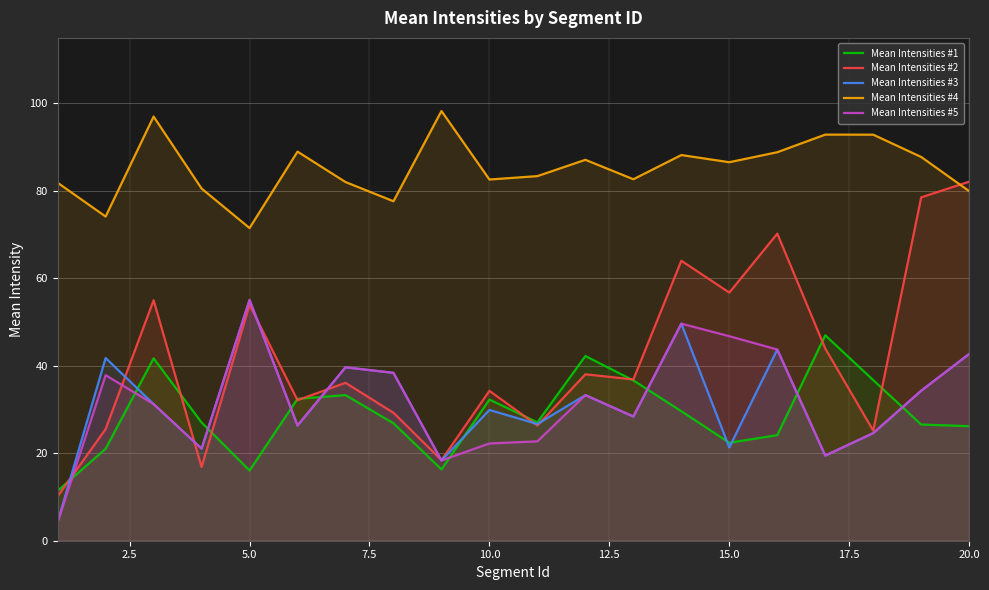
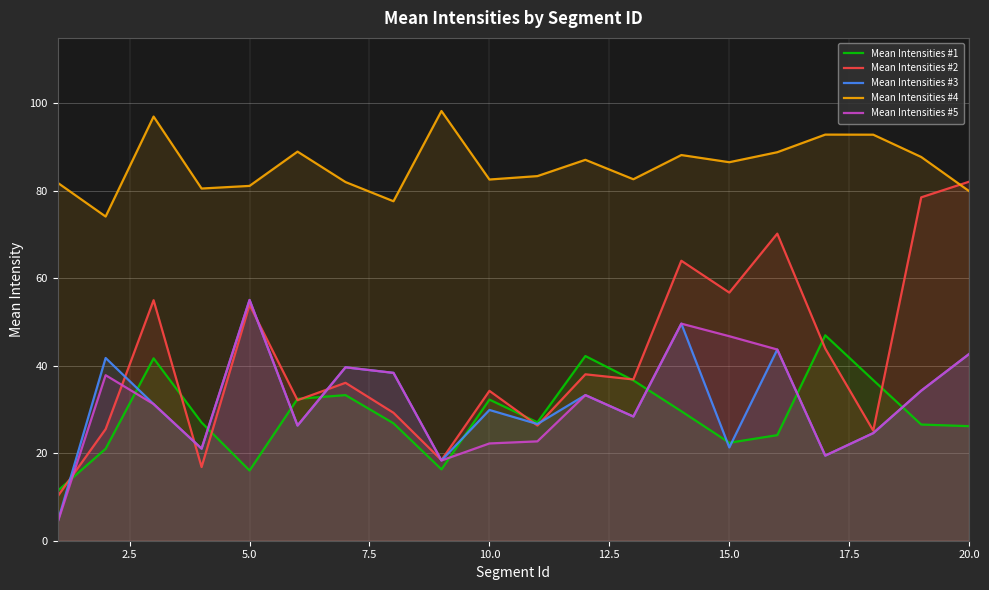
  {
    "Mean Intensities #1": {
      "5.0": 16,
      "10.0": 32,
      "15.0": 22,
      "20.0": 26
    },
    "Mean Intensities #2": {
      "5.0": 54,
      "10.0": 34,
      "15.0": 57,
      "20.0": 82
    },
    "Mean Intensities #3": {
      "10.0": 30,
      "15.0": 21
    },
    "Mean Intensities #4": {
-     "5.0": 72,
+     "5.0": 81,
      "10.0": 83,
      "15.0": 87,
      "20.0": 80
    },
    "Mean Intensities #5": {
      "10.0": 22,
      "15.0": 47
    }
  }
